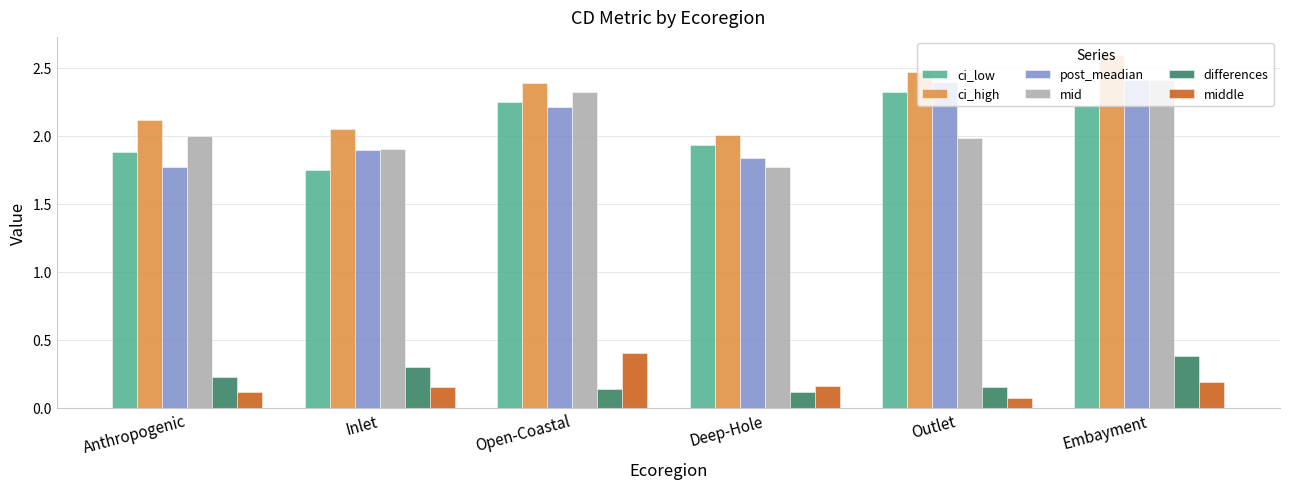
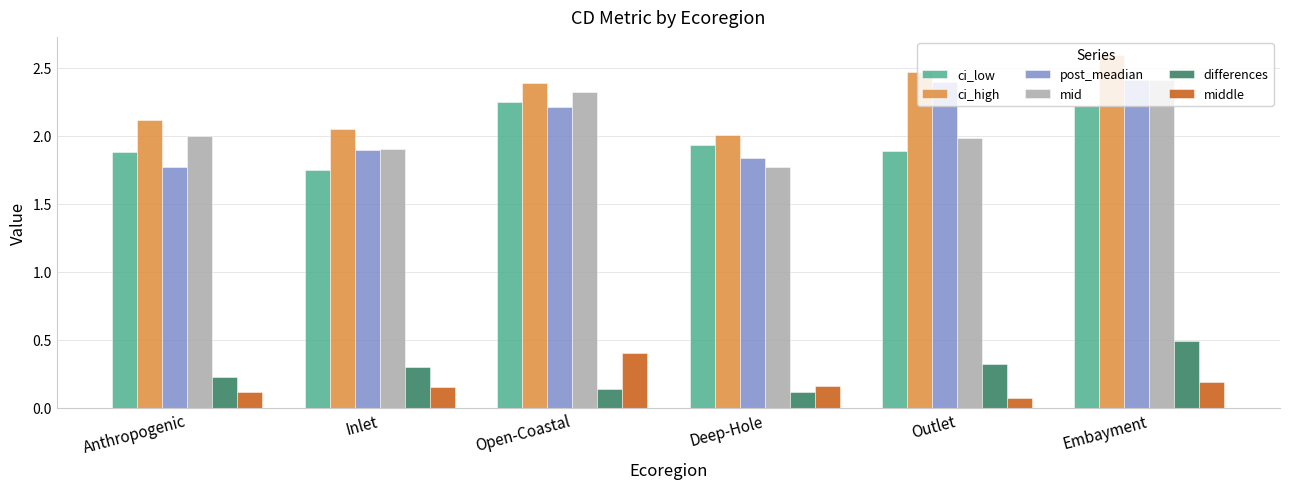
  {
    "ci_low": {
      "Anthropogenic": 1.88,
      "Inlet": 1.75,
      "Open-Coastal": 2.25,
      "Deep-Hole": 1.93,
-     "Outlet": 2.32,
+     "Outlet": 1.89,
      "Embayment": 2.22
    },
    "ci_high": {
      "Anthropogenic": 2.11,
      "Inlet": 2.05,
      "Open-Coastal": 2.39,
      "Deep-Hole": 2.00
    },
    "post_meadian": {
      "Anthropogenic": 1.77,
      "Inlet": 1.90,
      "Open-Coastal": 2.21,
      "Deep-Hole": 1.84
    },
    "mid": {
      "Anthropogenic": 2.00,
      "Inlet": 1.90,
      "Open-Coastal": 2.32,
      "Deep-Hole": 1.77,
      "Outlet": 1.98
    },
    "differences": {
      "Anthropogenic": 0.23,
      "Inlet": 0.30,
      "Open-Coastal": 0.14,
      "Deep-Hole": 0.12,
-     "Outlet": 0.15,
-     "Embayment": 0.38
+     "Outlet": 0.32,
+     "Embayment": 0.49
    },
    "middle": {
      "Anthropogenic": 0.12,
      "Inlet": 0.15,
      "Open-Coastal": 0.40,
      "Deep-Hole": 0.16,
      "Outlet": 0.07,
      "Embayment": 0.19
    }
  }
